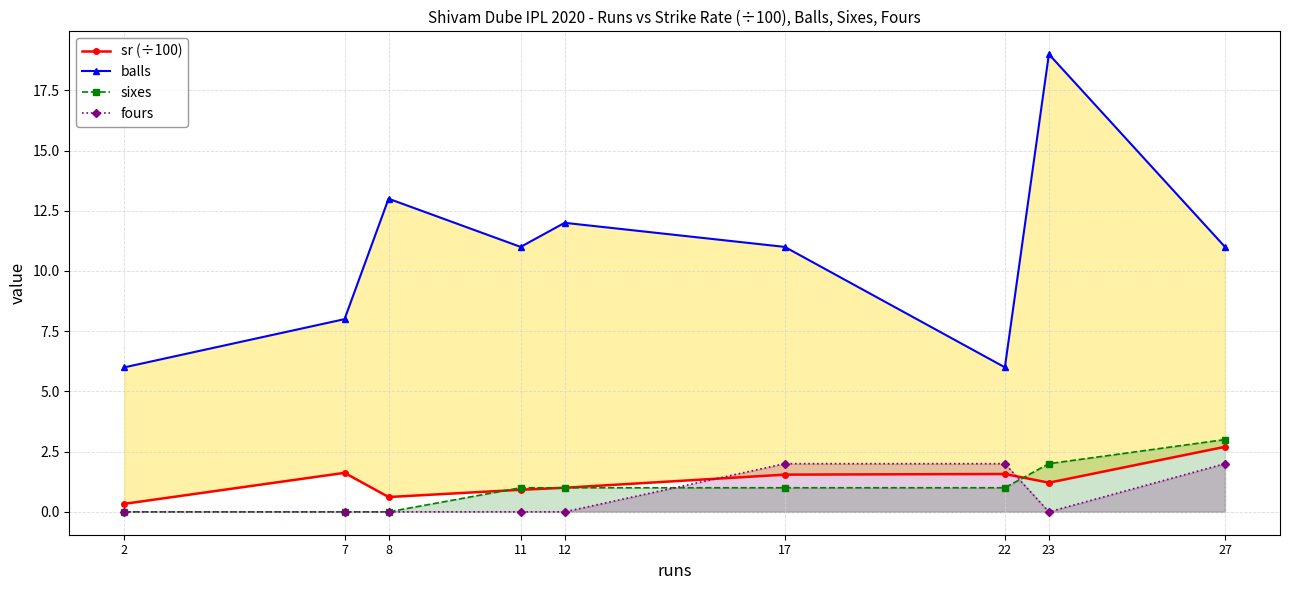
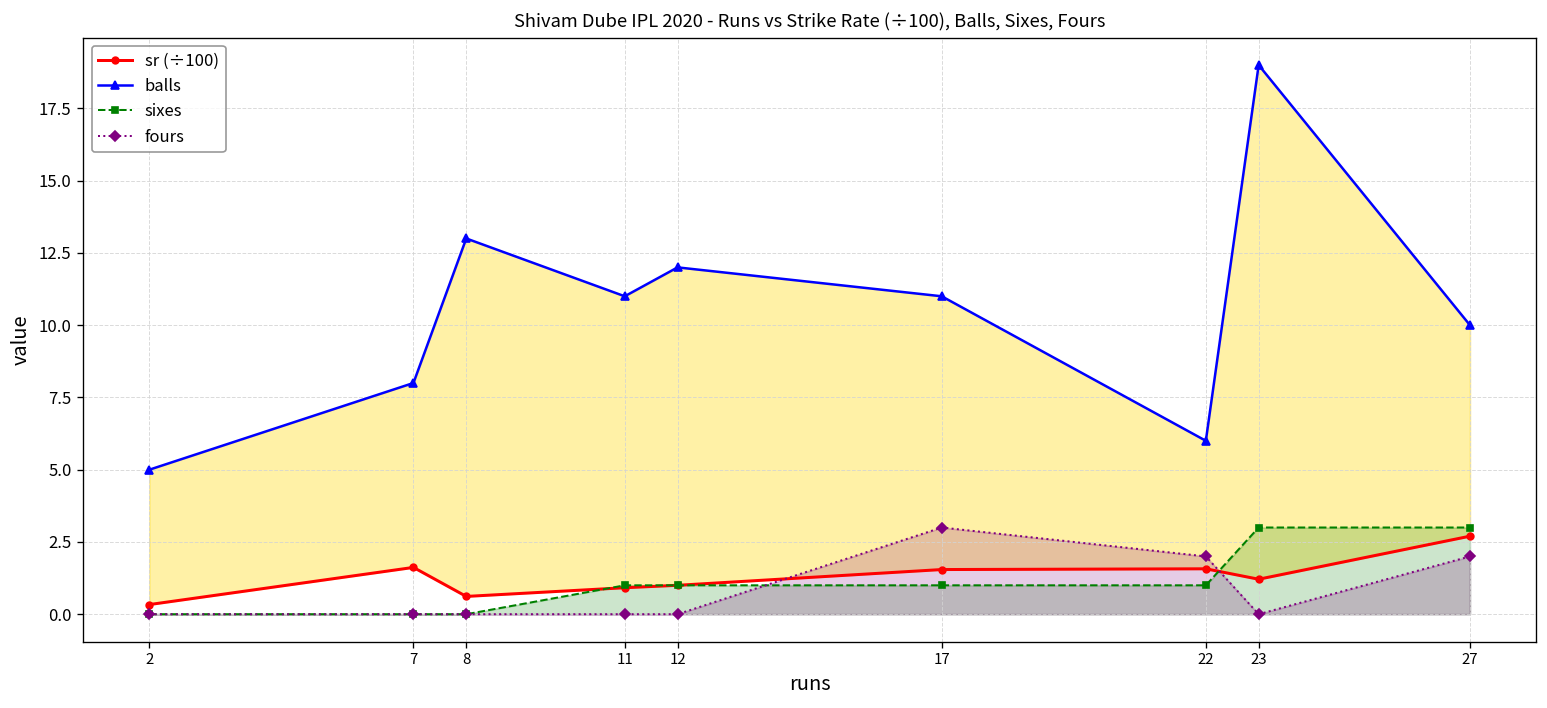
  {
    "sr (÷100)": {
      "2": 0.3,
      "7": 1.6,
      "8": 0.6,
      "17": 1.5,
      "22": 1.6,
      "23": 1.2,
      "27": 2.7
    },
    "balls": {
-     "2": 6,
+     "2": 5,
      "7": 8,
      "8": 13,
      "11": 11,
      "12": 12,
      "17": 11,
      "22": 6,
      "23": 19,
-     "27": 11
+     "27": 10
    },
    "sixes": {
      "17": 1,
      "22": 1,
-     "23": 2,
+     "23": 3,
      "27": 3
    },
    "fours": {
      "11": 0,
      "12": 0,
-     "17": 2,
+     "17": 3,
      "22": 2,
      "23": 0,
      "27": 2
    }
  }
